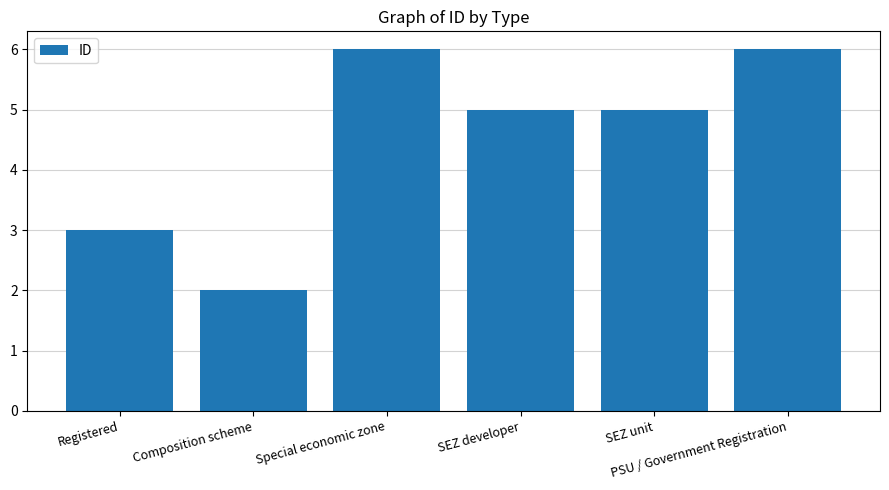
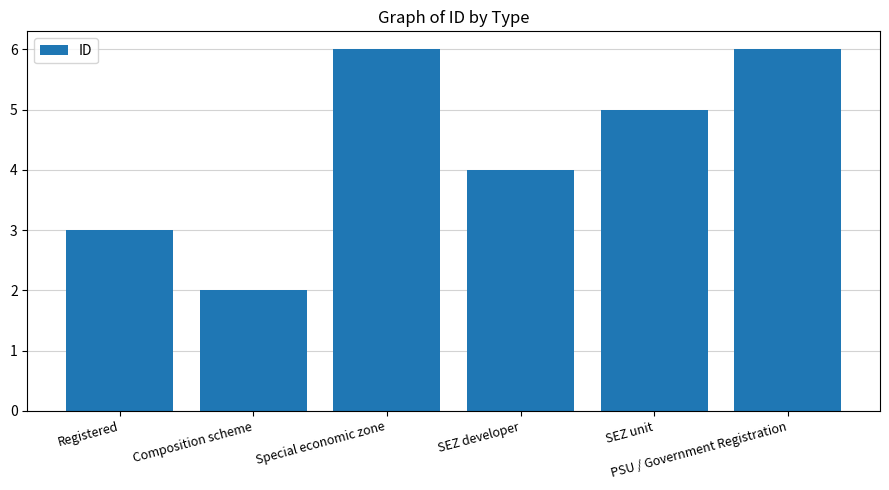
  {
    "Registered": 3,
    "Composition scheme": 2,
    "Special economic zone": 6,
-   "SEZ developer": 5,
+   "SEZ developer": 4,
    "SEZ unit": 5,
    "PSU / Government Registration": 6
  }
